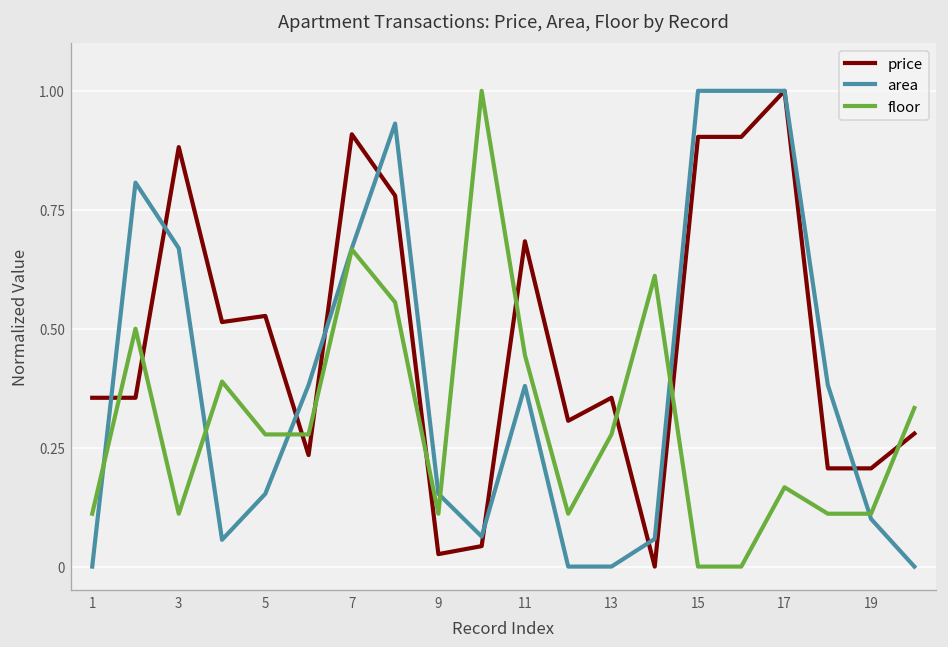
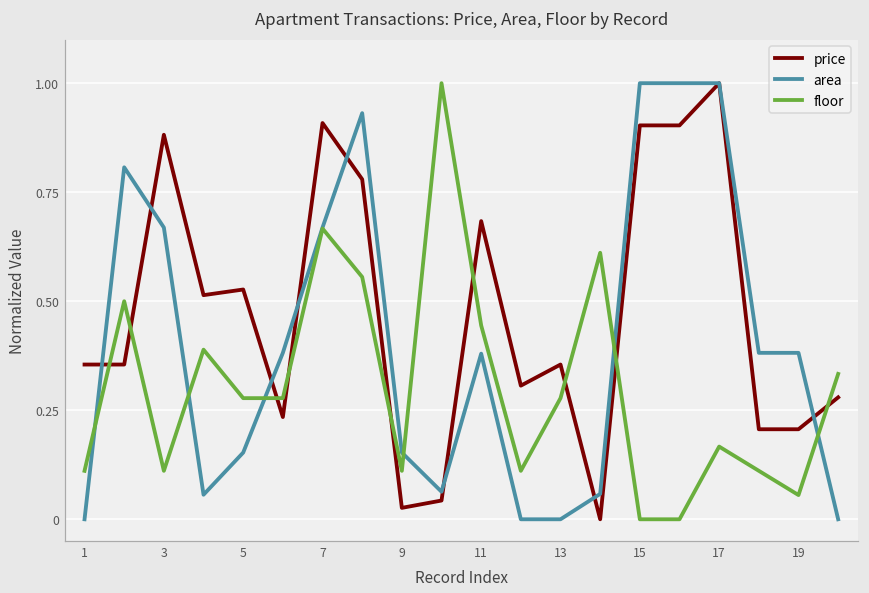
  {
    "price": {
      "1": 0.35,
      "3": 0.88,
      "5": 0.53,
      "7": 0.91,
      "9": 0.03,
      "11": 0.68,
      "13": 0.35,
      "15": 0.90,
      "19": 0.21
    },
    "area": {
      "1": 0.00,
      "3": 0.67,
      "5": 0.15,
      "9": 0.15,
      "11": 0.38,
      "13": 0.00,
      "15": 1.00,
-     "19": 0.10
+     "19": 0.38
    },
    "floor": {
      "1": 0.11,
      "3": 0.11,
      "5": 0.28,
      "9": 0.11,
      "11": 0.44,
      "13": 0.28,
      "15": 0.00,
      "17": 0.17,
-     "19": 0.11
+     "19": 0.06
    }
  }
